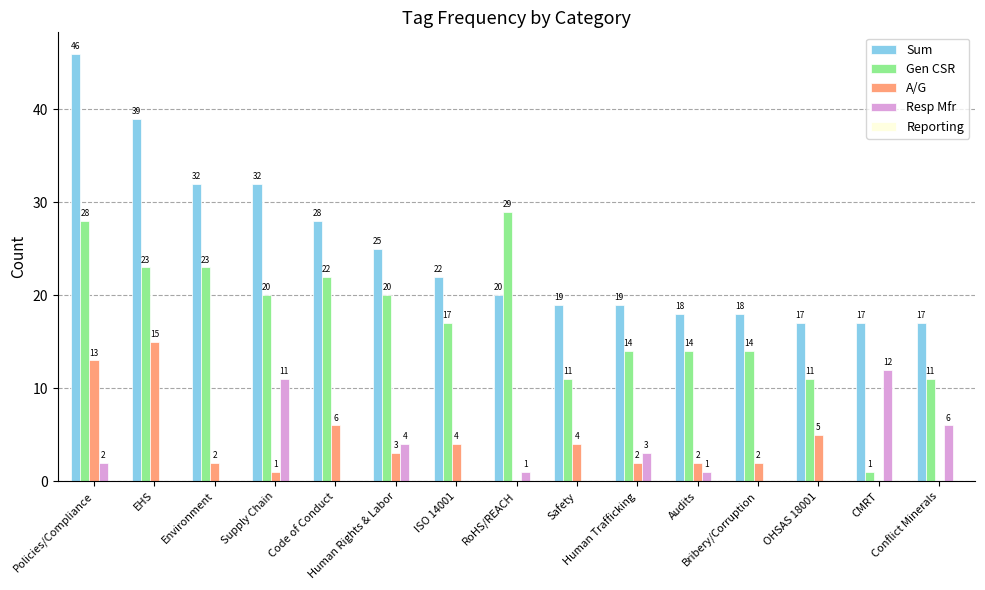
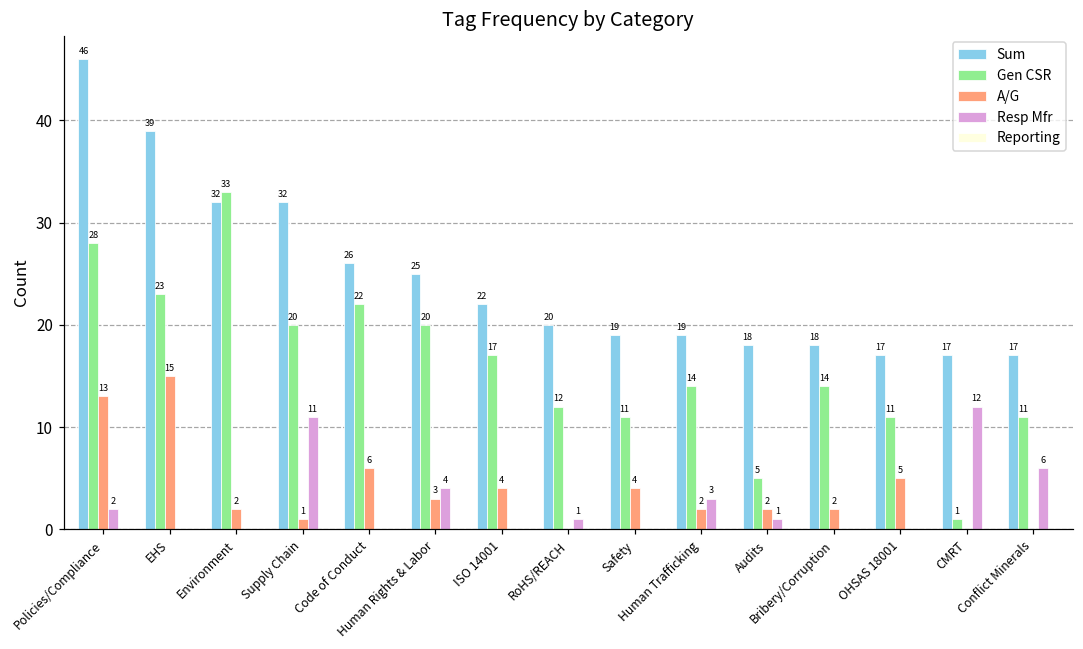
  {
    "Sum": {
      "Policies/Compliance": 46,
      "EHS": 39,
      "Environment": 32,
      "Supply Chain": 32,
-     "Code of Conduct": 28,
+     "Code of Conduct": 26,
      "Human Rights & Labor": 25,
      "ISO 14001": 22,
      "RoHS/REACH": 20,
      "Safety": 19,
      "Human Trafficking": 19,
      "Audits": 18,
      "Bribery/Corruption": 18,
      "OHSAS 18001": 17,
      "CMRT": 17,
      "Conflict Minerals": 17
    },
    "Gen CSR": {
      "Policies/Compliance": 28,
      "EHS": 23,
-     "Environment": 23,
+     "Environment": 33,
      "Supply Chain": 20,
      "Code of Conduct": 22,
      "Human Rights & Labor": 20,
      "ISO 14001": 17,
-     "RoHS/REACH": 29,
+     "RoHS/REACH": 12,
      "Safety": 11,
      "Human Trafficking": 14,
-     "Audits": 14,
+     "Audits": 5,
      "Bribery/Corruption": 14,
      "OHSAS 18001": 11,
      "CMRT": 1,
      "Conflict Minerals": 11
    },
    "A/G": {
      "Policies/Compliance": 13,
      "EHS": 15,
      "Environment": 2,
      "Supply Chain": 1,
      "Code of Conduct": 6,
      "Human Rights & Labor": 3,
      "ISO 14001": 4,
      "Safety": 4,
      "Human Trafficking": 2,
      "Audits": 2,
      "Bribery/Corruption": 2,
      "OHSAS 18001": 5
    },
    "Resp Mfr": {
      "Policies/Compliance": 2,
      "Supply Chain": 11,
      "Human Rights & Labor": 4,
      "RoHS/REACH": 1,
      "Human Trafficking": 3,
      "Audits": 1,
      "CMRT": 12,
      "Conflict Minerals": 6
    },
    "Reporting": {
      "Policies/Compliance": 0,
      "EHS": 0,
      "Environment": 0,
      "Supply Chain": 0,
      "Code of Conduct": 0,
      "Human Rights & Labor": 0,
      "ISO 14001": 0,
      "RoHS/REACH": 0,
      "Safety": 0,
      "Human Trafficking": 0,
      "Audits": 0,
      "Bribery/Corruption": 0,
      "OHSAS 18001": 0,
      "CMRT": 0,
      "Conflict Minerals": 0
    }
  }
